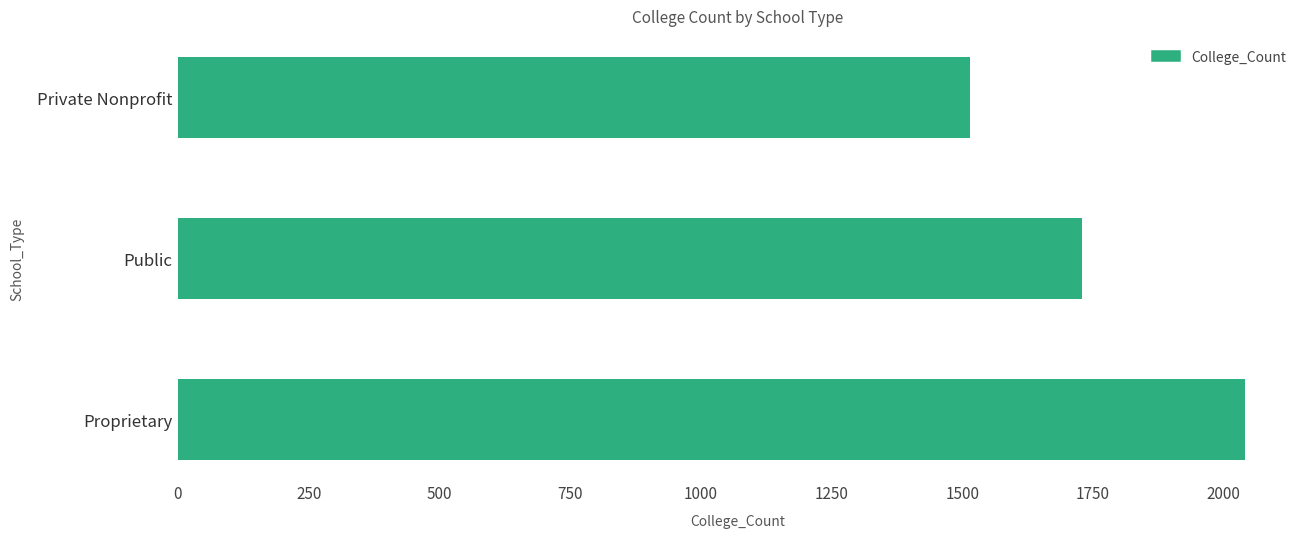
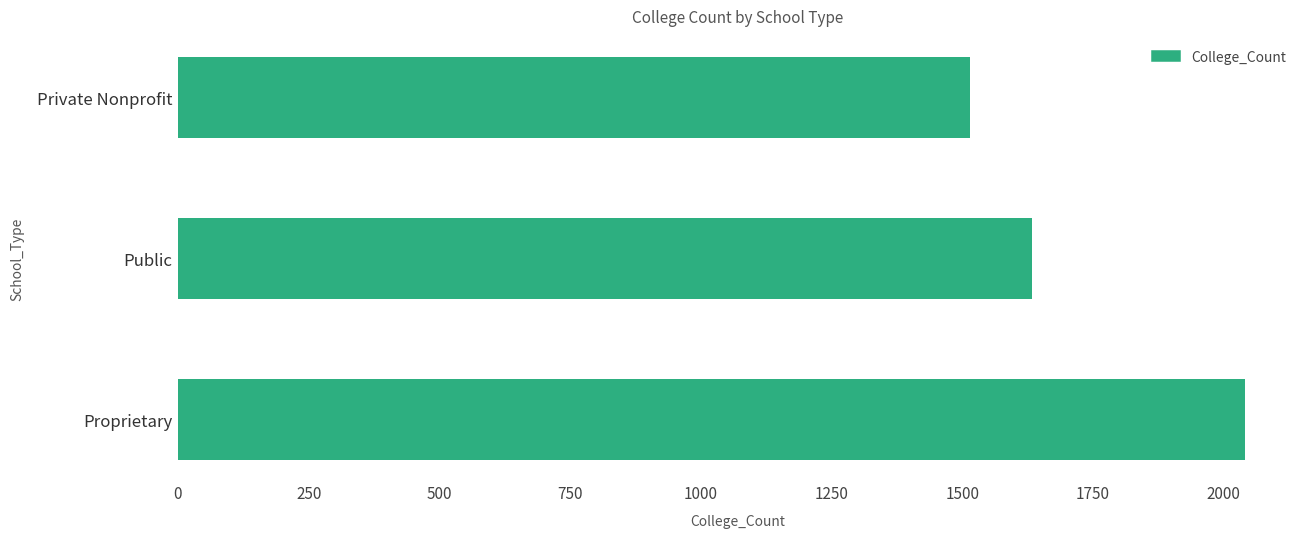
  {
    "Private Nonprofit": 1510,
-   "Public": 1730,
+   "Public": 1630,
    "Proprietary": 2040
  }
